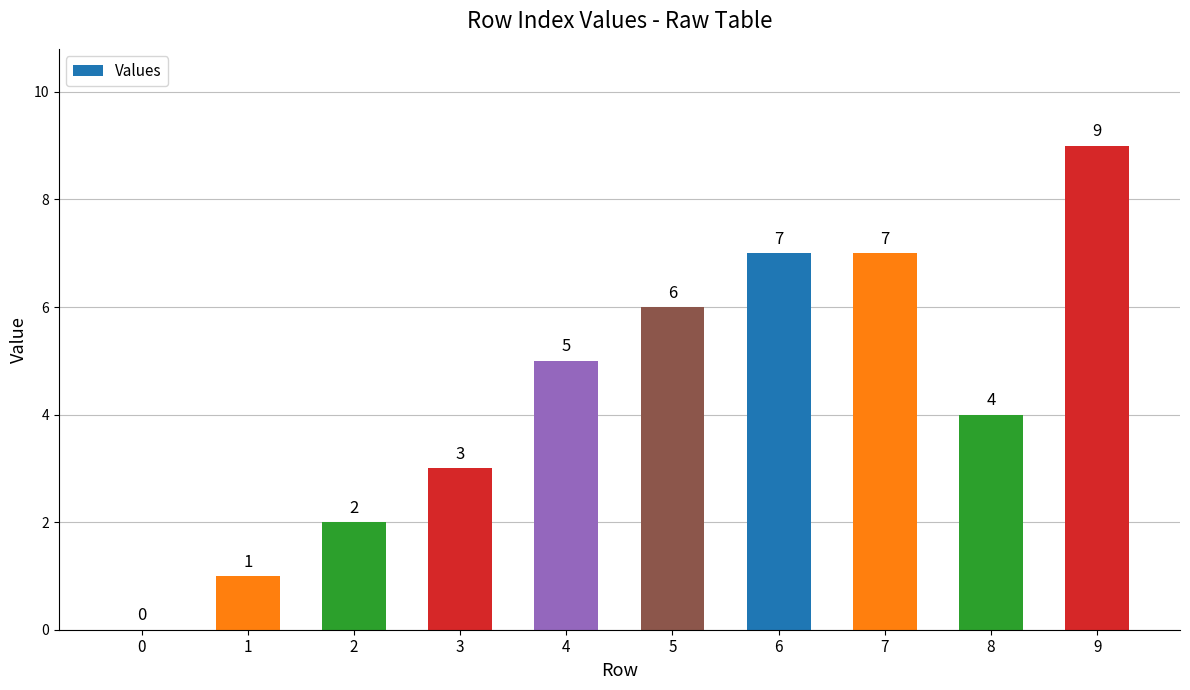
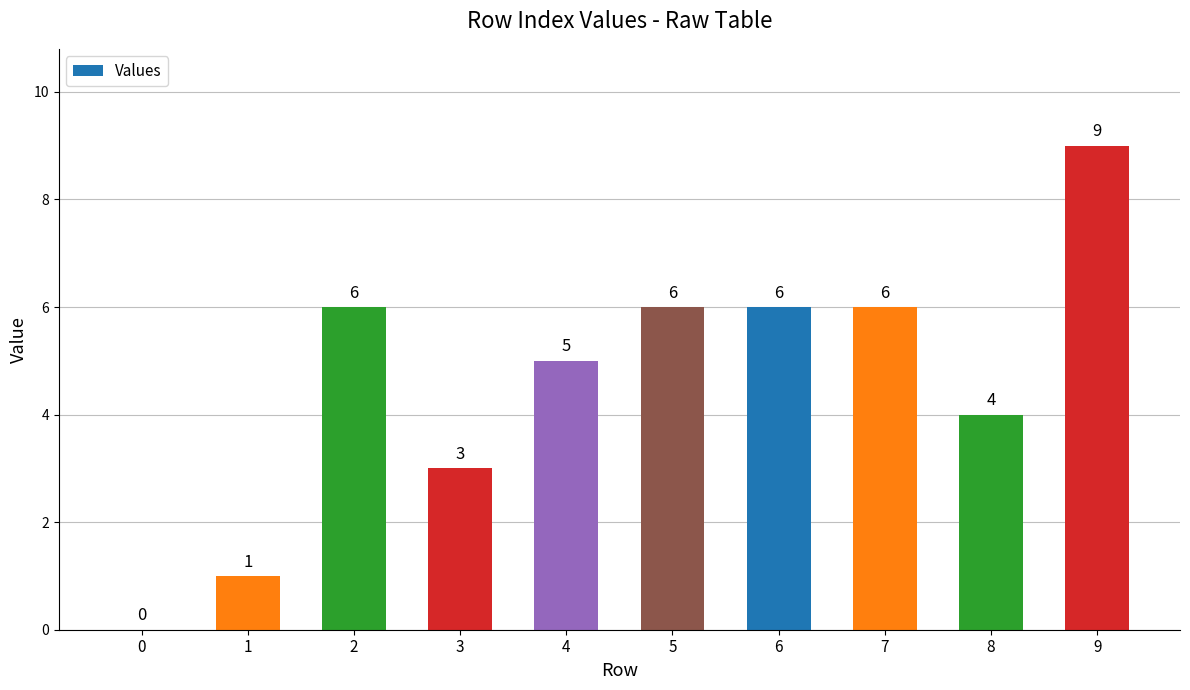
  {
    "0": 0,
    "1": 1,
-   "2": 2,
+   "2": 6,
    "3": 3,
    "4": 5,
    "5": 6,
-   "6": 7,
-   "7": 7,
+   "6": 6,
+   "7": 6,
    "8": 4,
    "9": 9
  }
